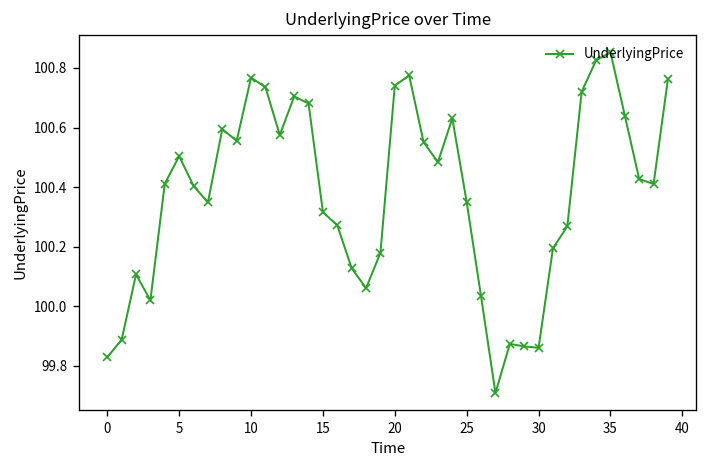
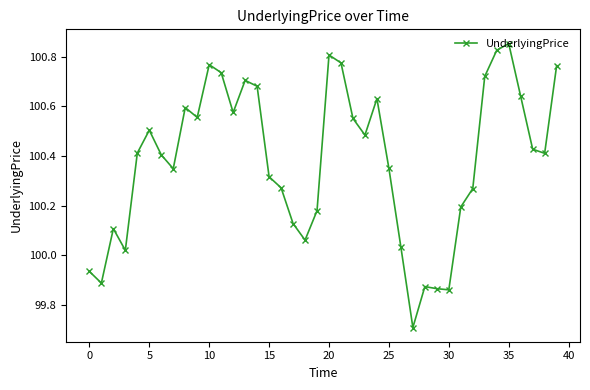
  {
-   "0": 99.83,
+   "0": 99.93,
    "5": 100.50,
    "10": 100.77,
    "15": 100.32,
-   "20": 100.74,
+   "20": 100.81,
    "25": 100.35,
    "30": 99.86,
    "35": 100.85
  }
